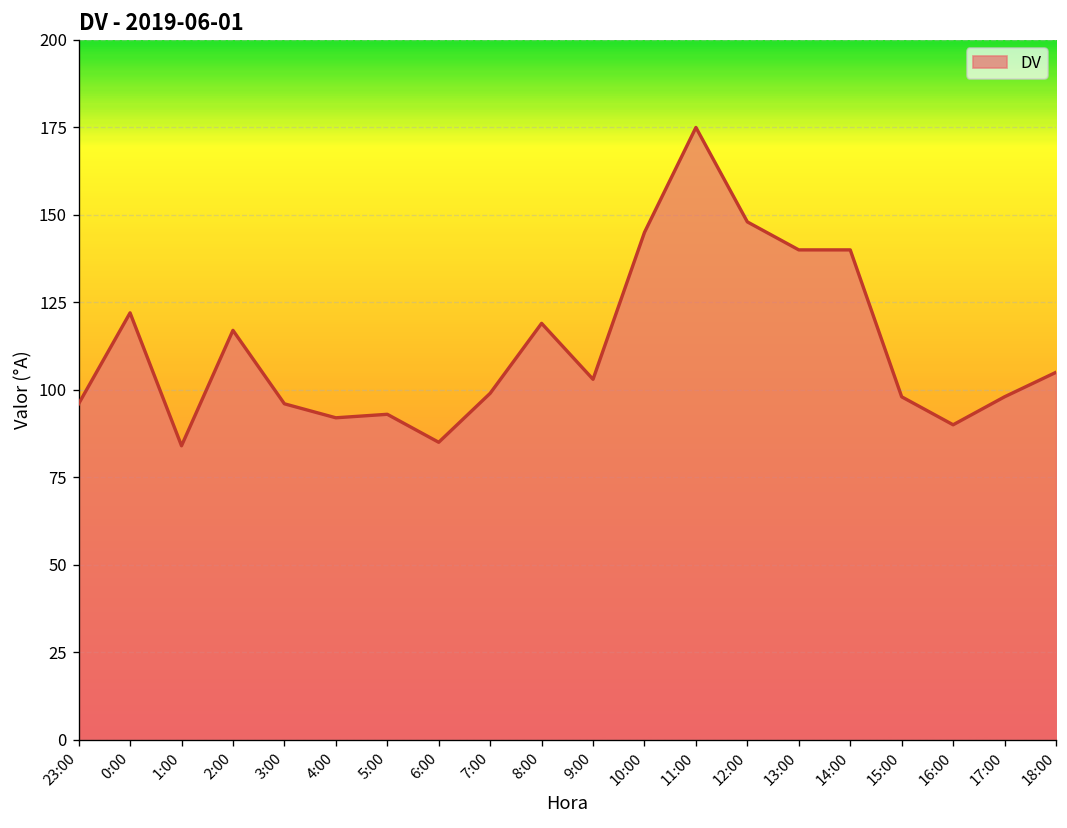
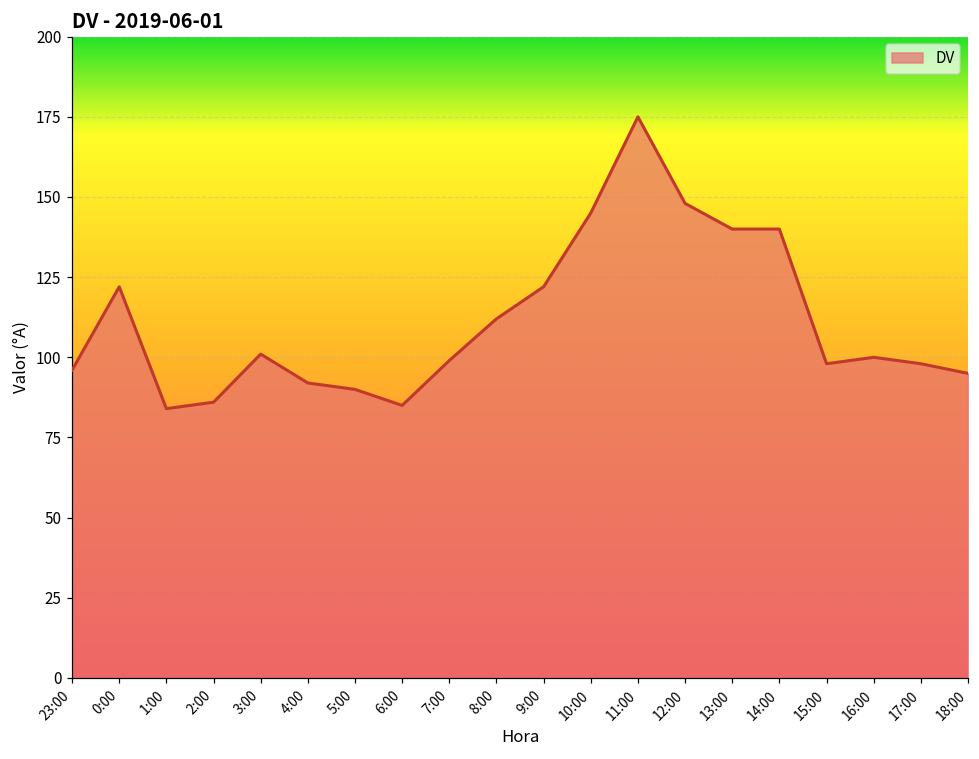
  {
    "23:00": 96,
    "0:00": 122,
    "1:00": 84,
-   "2:00": 117,
-   "3:00": 96,
+   "2:00": 86,
+   "3:00": 101,
    "4:00": 92,
-   "5:00": 93,
+   "5:00": 90,
    "6:00": 85,
    "7:00": 99,
-   "8:00": 119,
-   "9:00": 103,
+   "8:00": 112,
+   "9:00": 122,
    "10:00": 145,
    "11:00": 175,
    "12:00": 148,
    "13:00": 140,
    "14:00": 140,
    "15:00": 98,
-   "16:00": 90,
+   "16:00": 100,
    "17:00": 98,
-   "18:00": 105
+   "18:00": 95
  }
